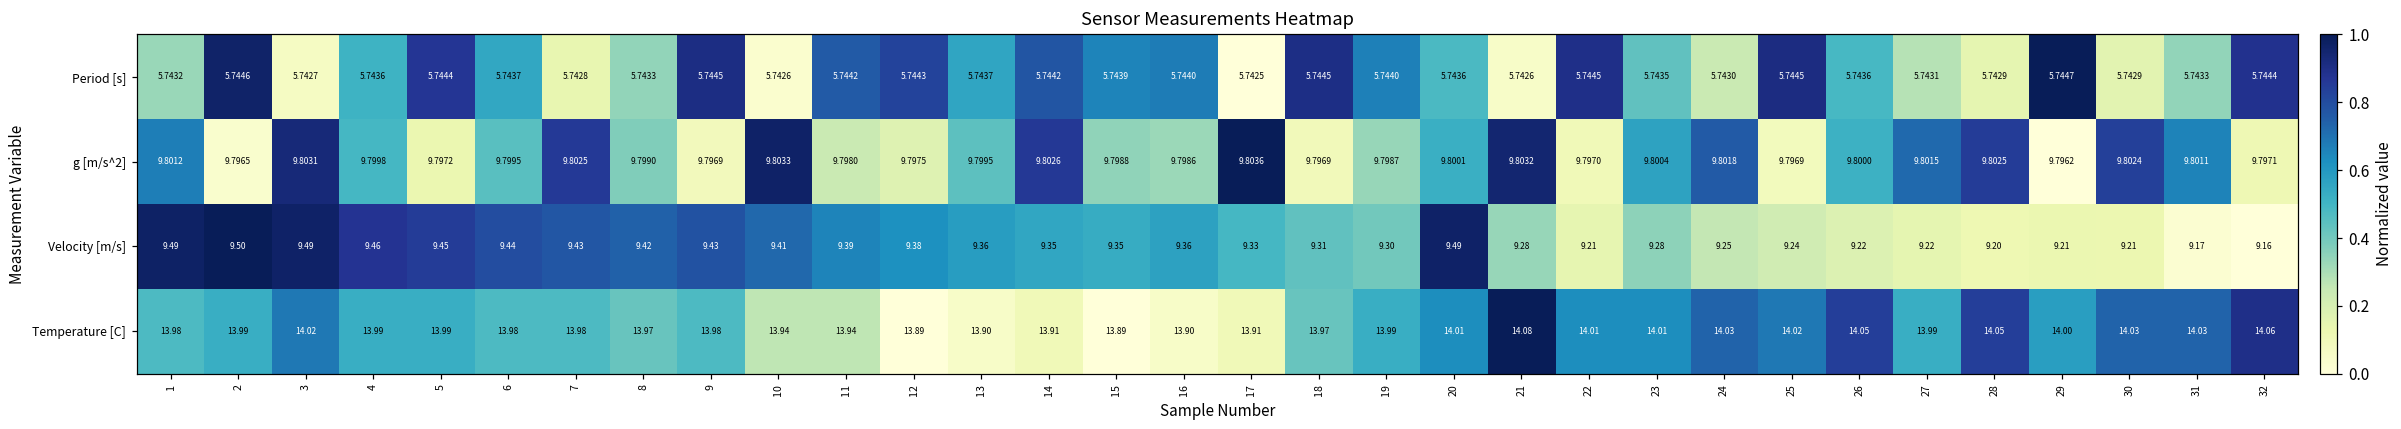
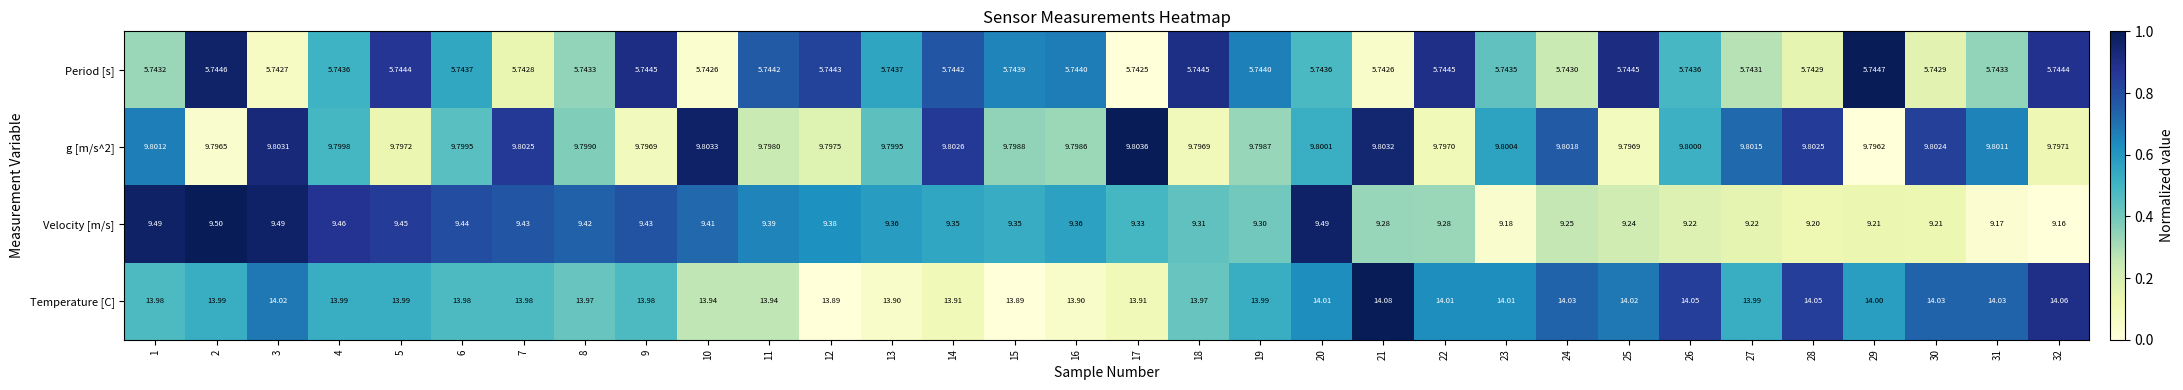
  {
    "Period [s]": {
      "1": 5.7432,
      "2": 5.7446,
      "3": 5.7427,
      "4": 5.7436,
      "5": 5.7444,
      "6": 5.7437,
      "7": 5.7428,
      "8": 5.7433,
      "9": 5.7445,
      "10": 5.7426,
      "11": 5.7442,
      "12": 5.7443,
      "13": 5.7437,
      "14": 5.7442,
      "15": 5.7439,
      "16": 5.7440,
      "17": 5.7425,
      "18": 5.7445,
      "19": 5.7440,
      "20": 5.7436,
      "21": 5.7426,
      "22": 5.7445,
      "23": 5.7435,
      "24": 5.7430,
      "25": 5.7445,
      "26": 5.7436,
      "27": 5.7431,
      "28": 5.7429,
      "29": 5.7447,
      "30": 5.7429,
      "31": 5.7433,
      "32": 5.7444
    },
    "g [m/s^2]": {
      "1": 9.8012,
      "2": 9.7965,
      "3": 9.8031,
      "4": 9.7998,
      "5": 9.7972,
      "6": 9.7995,
      "7": 9.8025,
      "8": 9.7990,
      "9": 9.7969,
      "10": 9.8033,
      "11": 9.7980,
      "12": 9.7975,
      "13": 9.7995,
      "14": 9.8026,
      "15": 9.7988,
      "16": 9.7986,
      "17": 9.8036,
      "18": 9.7969,
      "19": 9.7987,
      "20": 9.8001,
      "21": 9.8032,
      "22": 9.7970,
      "23": 9.8004,
      "24": 9.8018,
      "25": 9.7969,
      "26": 9.8000,
      "27": 9.8015,
      "28": 9.8025,
      "29": 9.7962,
      "30": 9.8024,
      "31": 9.8011,
      "32": 9.7971
    },
    "Velocity [m/s]": {
      "1": 9.49,
      "2": 9.50,
      "3": 9.49,
      "4": 9.46,
      "5": 9.45,
      "6": 9.44,
      "7": 9.43,
      "8": 9.42,
      "9": 9.43,
      "10": 9.41,
      "11": 9.39,
      "12": 9.38,
      "13": 9.36,
      "14": 9.35,
      "15": 9.35,
      "16": 9.36,
      "17": 9.33,
      "18": 9.31,
      "19": 9.30,
      "20": 9.49,
      "21": 9.28,
-     "22": 9.21,
-     "23": 9.28,
+     "22": 9.28,
+     "23": 9.18,
      "24": 9.25,
      "25": 9.24,
      "26": 9.22,
      "27": 9.22,
      "28": 9.20,
      "29": 9.21,
      "30": 9.21,
      "31": 9.17,
      "32": 9.16
    },
    "Temperature [C]": {
      "1": 13.98,
      "2": 13.99,
      "3": 14.02,
      "4": 13.99,
      "5": 13.99,
      "6": 13.98,
      "7": 13.98,
      "8": 13.97,
      "9": 13.98,
      "10": 13.94,
      "11": 13.94,
      "12": 13.89,
      "13": 13.90,
      "14": 13.91,
      "15": 13.89,
      "16": 13.90,
      "17": 13.91,
      "18": 13.97,
      "19": 13.99,
      "20": 14.01,
      "21": 14.08,
      "22": 14.01,
      "23": 14.01,
      "24": 14.03,
      "25": 14.02,
      "26": 14.05,
      "27": 13.99,
      "28": 14.05,
      "29": 14.00,
      "30": 14.03,
      "31": 14.03,
      "32": 14.06
    }
  }
